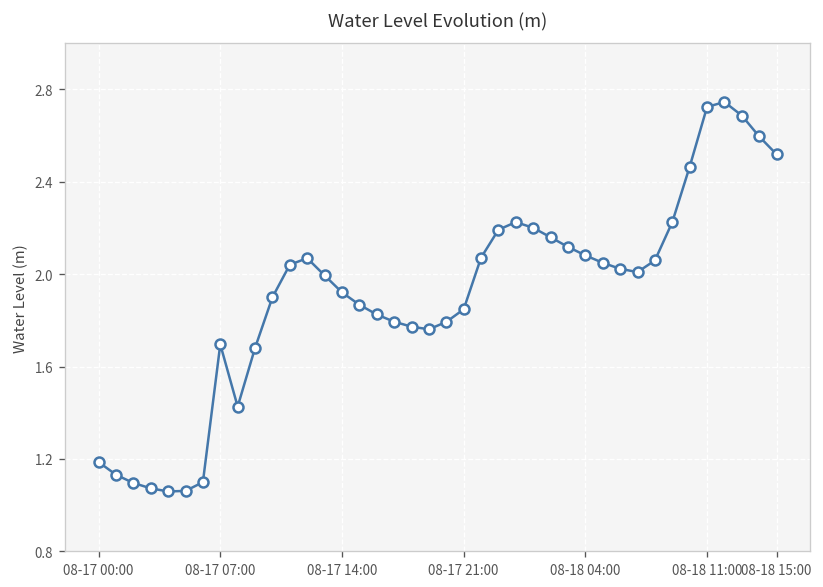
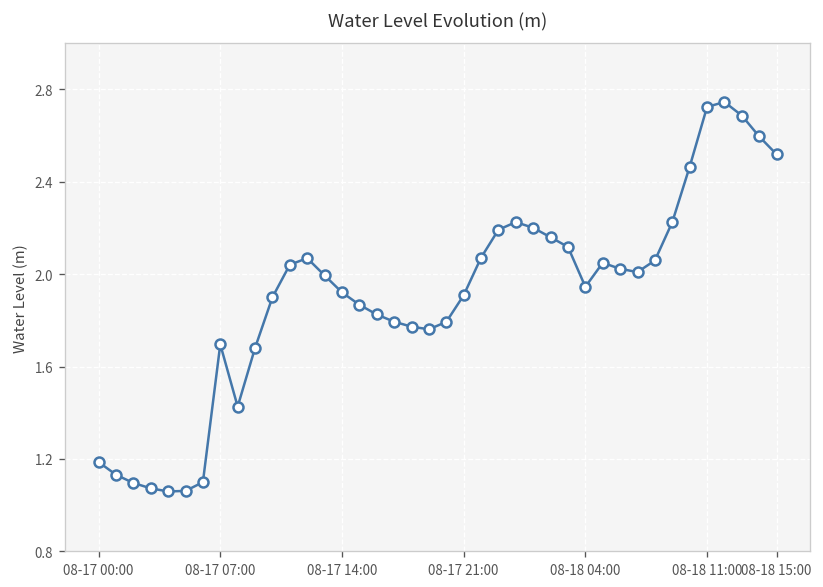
  {
    "08-17 00:00": 1.19,
    "08-17 07:00": 1.70,
    "08-17 14:00": 1.92,
-   "08-17 21:00": 1.85,
-   "08-18 04:00": 2.08,
+   "08-17 21:00": 1.91,
+   "08-18 04:00": 1.95,
    "08-18 11:00": 2.72,
    "08-18 15:00": 2.52
  }
